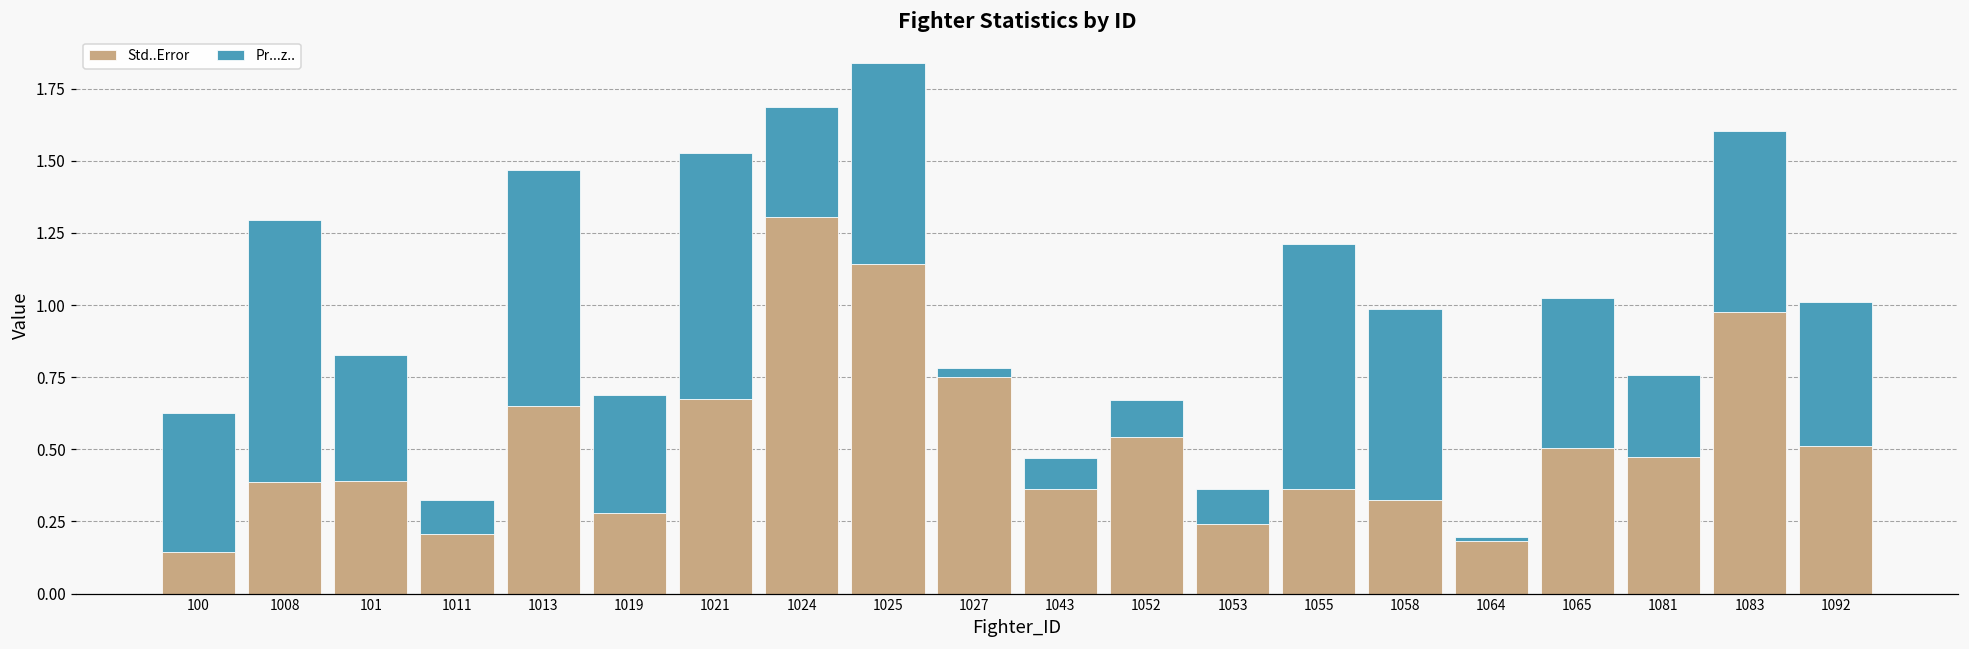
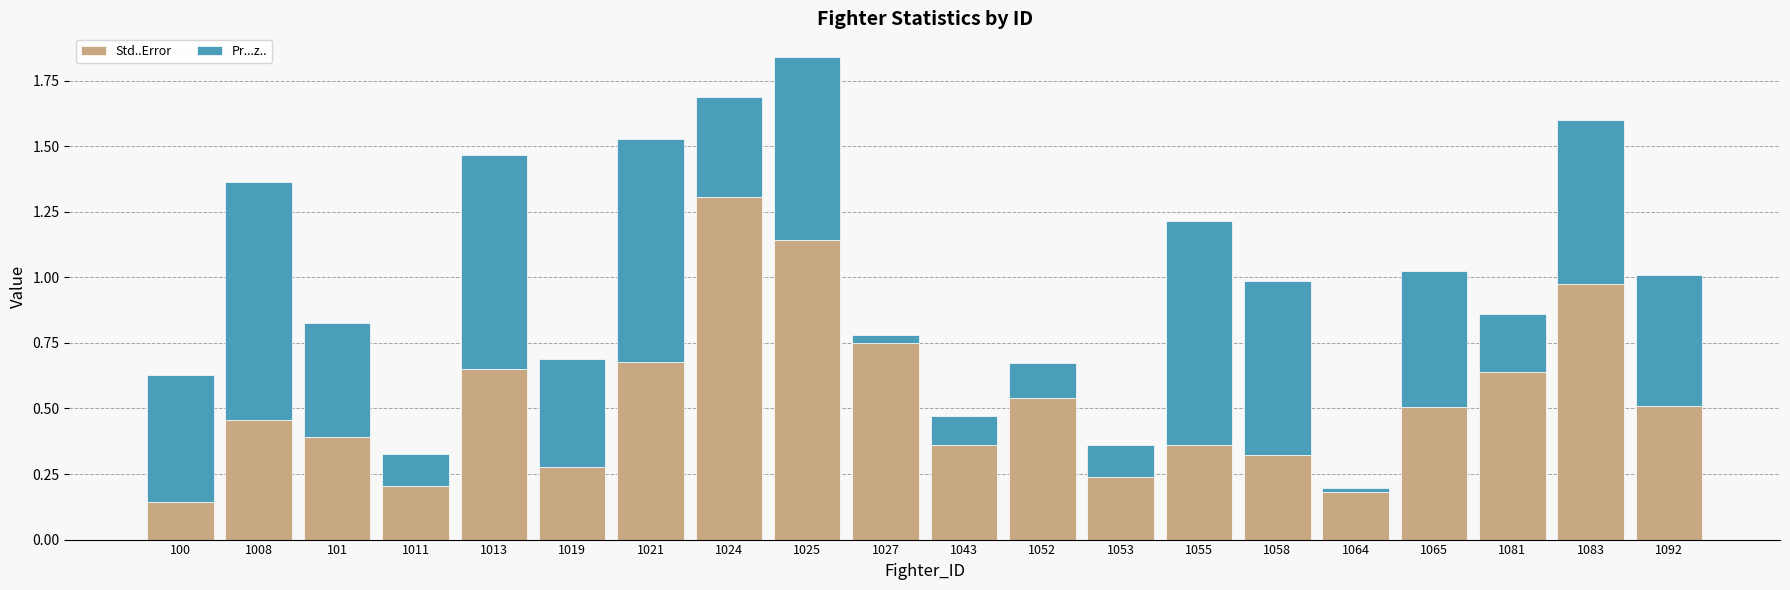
  {
    "Std..Error": {
      "100": 0.14,
-     "1008": 0.39,
+     "1008": 0.45,
      "101": 0.39,
      "1011": 0.21,
      "1013": 0.65,
      "1019": 0.28,
      "1021": 0.68,
      "1024": 1.30,
      "1025": 1.14,
      "1027": 0.75,
      "1043": 0.36,
      "1052": 0.54,
      "1053": 0.24,
      "1055": 0.36,
      "1058": 0.32,
      "1064": 0.18,
      "1065": 0.50,
-     "1081": 0.47,
+     "1081": 0.64,
      "1083": 0.98,
      "1092": 0.51
    },
    "Pr...z..": {
      "100": 0.48,
      "1008": 0.91,
      "101": 0.44,
      "1011": 0.12,
      "1013": 0.82,
      "1019": 0.41,
      "1021": 0.85,
      "1024": 0.38,
      "1025": 0.70,
      "1027": 0.03,
      "1043": 0.11,
      "1052": 0.13,
      "1053": 0.12,
      "1055": 0.85,
      "1058": 0.66,
      "1064": 0.02,
      "1065": 0.52,
-     "1081": 0.29,
+     "1081": 0.22,
      "1083": 0.63,
      "1092": 0.50
    }
  }
